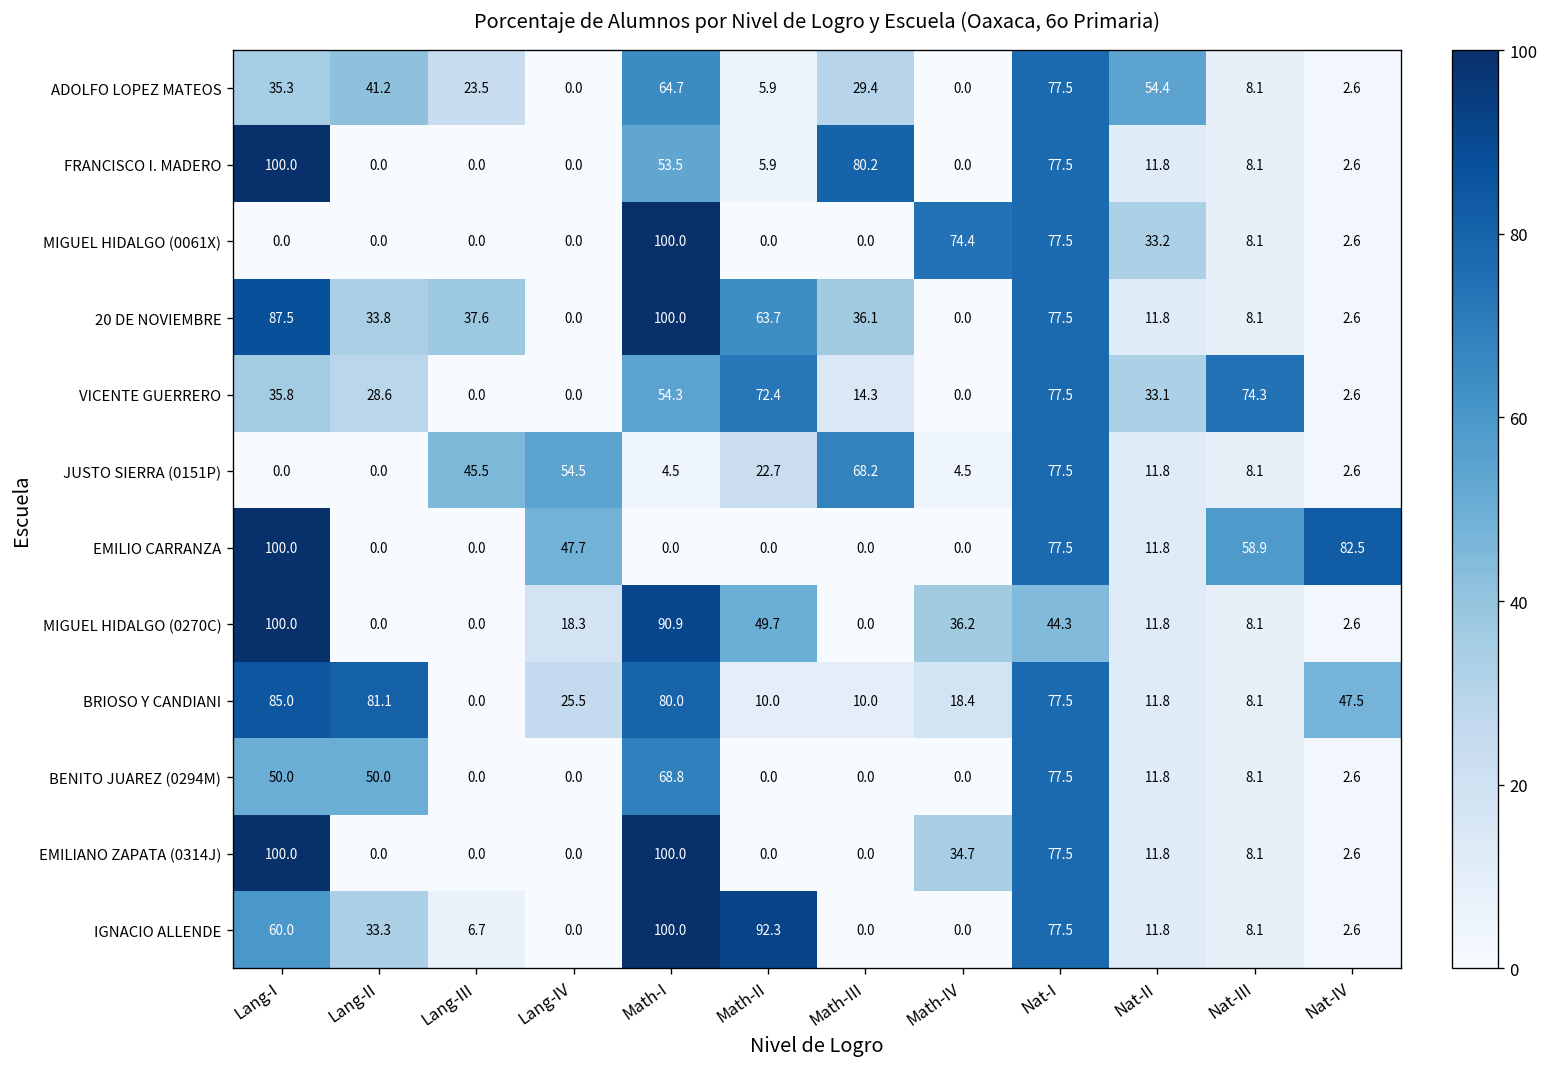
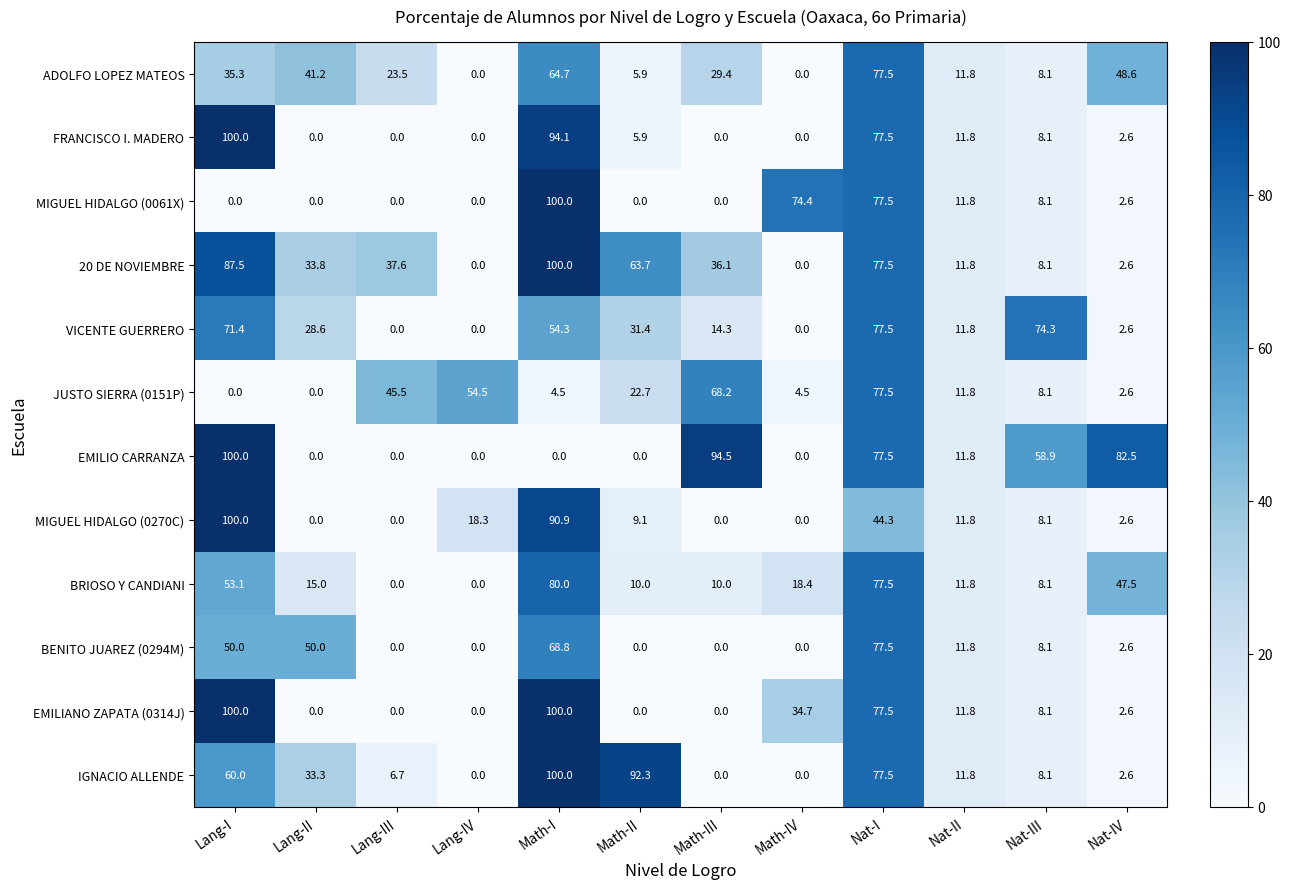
  {
    "ADOLFO LOPEZ MATEOS": {
      "Lang-I": 35.3,
      "Lang-II": 41.2,
      "Lang-III": 23.5,
      "Lang-IV": 0.0,
      "Math-I": 64.7,
      "Math-II": 5.9,
      "Math-III": 29.4,
      "Math-IV": 0.0,
      "Nat-I": 77.5,
-     "Nat-II": 54.4,
+     "Nat-II": 11.8,
      "Nat-III": 8.1,
-     "Nat-IV": 2.6
+     "Nat-IV": 48.6
    },
    "FRANCISCO I. MADERO": {
      "Lang-I": 100.0,
      "Lang-II": 0.0,
      "Lang-III": 0.0,
      "Lang-IV": 0.0,
-     "Math-I": 53.5,
+     "Math-I": 94.1,
      "Math-II": 5.9,
-     "Math-III": 80.2,
+     "Math-III": 0.0,
      "Math-IV": 0.0,
      "Nat-I": 77.5,
      "Nat-II": 11.8,
      "Nat-III": 8.1,
      "Nat-IV": 2.6
    },
    "MIGUEL HIDALGO (0061X)": {
      "Lang-I": 0.0,
      "Lang-II": 0.0,
      "Lang-III": 0.0,
      "Lang-IV": 0.0,
      "Math-I": 100.0,
      "Math-II": 0.0,
      "Math-III": 0.0,
      "Math-IV": 74.4,
      "Nat-I": 77.5,
-     "Nat-II": 33.2,
+     "Nat-II": 11.8,
      "Nat-III": 8.1,
      "Nat-IV": 2.6
    },
    "20 DE NOVIEMBRE": {
      "Lang-I": 87.5,
      "Lang-II": 33.8,
      "Lang-III": 37.6,
      "Lang-IV": 0.0,
      "Math-I": 100.0,
      "Math-II": 63.7,
      "Math-III": 36.1,
      "Math-IV": 0.0,
      "Nat-I": 77.5,
      "Nat-II": 11.8,
      "Nat-III": 8.1,
      "Nat-IV": 2.6
    },
    "VICENTE GUERRERO": {
-     "Lang-I": 35.8,
+     "Lang-I": 71.4,
      "Lang-II": 28.6,
      "Lang-III": 0.0,
      "Lang-IV": 0.0,
      "Math-I": 54.3,
-     "Math-II": 72.4,
+     "Math-II": 31.4,
      "Math-III": 14.3,
      "Math-IV": 0.0,
      "Nat-I": 77.5,
-     "Nat-II": 33.1,
+     "Nat-II": 11.8,
      "Nat-III": 74.3,
      "Nat-IV": 2.6
    },
    "JUSTO SIERRA (0151P)": {
      "Lang-I": 0.0,
      "Lang-II": 0.0,
      "Lang-III": 45.5,
      "Lang-IV": 54.5,
      "Math-I": 4.5,
      "Math-II": 22.7,
      "Math-III": 68.2,
      "Math-IV": 4.5,
      "Nat-I": 77.5,
      "Nat-II": 11.8,
      "Nat-III": 8.1,
      "Nat-IV": 2.6
    },
    "EMILIO CARRANZA": {
      "Lang-I": 100.0,
      "Lang-II": 0.0,
      "Lang-III": 0.0,
-     "Lang-IV": 47.7,
+     "Lang-IV": 0.0,
      "Math-I": 0.0,
      "Math-II": 0.0,
-     "Math-III": 0.0,
+     "Math-III": 94.5,
      "Math-IV": 0.0,
      "Nat-I": 77.5,
      "Nat-II": 11.8,
      "Nat-III": 58.9,
      "Nat-IV": 82.5
    },
    "MIGUEL HIDALGO (0270C)": {
      "Lang-I": 100.0,
      "Lang-II": 0.0,
      "Lang-III": 0.0,
      "Lang-IV": 18.3,
      "Math-I": 90.9,
-     "Math-II": 49.7,
+     "Math-II": 9.1,
      "Math-III": 0.0,
-     "Math-IV": 36.2,
+     "Math-IV": 0.0,
      "Nat-I": 44.3,
      "Nat-II": 11.8,
      "Nat-III": 8.1,
      "Nat-IV": 2.6
    },
    "BRIOSO Y CANDIANI": {
-     "Lang-I": 85.0,
-     "Lang-II": 81.1,
+     "Lang-I": 53.1,
+     "Lang-II": 15.0,
      "Lang-III": 0.0,
-     "Lang-IV": 25.5,
+     "Lang-IV": 0.0,
      "Math-I": 80.0,
      "Math-II": 10.0,
      "Math-III": 10.0,
      "Math-IV": 18.4,
      "Nat-I": 77.5,
      "Nat-II": 11.8,
      "Nat-III": 8.1,
      "Nat-IV": 47.5
    },
    "BENITO JUAREZ (0294M)": {
      "Lang-I": 50.0,
      "Lang-II": 50.0,
      "Lang-III": 0.0,
      "Lang-IV": 0.0,
      "Math-I": 68.8,
      "Math-II": 0.0,
      "Math-III": 0.0,
      "Math-IV": 0.0,
      "Nat-I": 77.5,
      "Nat-II": 11.8,
      "Nat-III": 8.1,
      "Nat-IV": 2.6
    },
    "EMILIANO ZAPATA (0314J)": {
      "Lang-I": 100.0,
      "Lang-II": 0.0,
      "Lang-III": 0.0,
      "Lang-IV": 0.0,
      "Math-I": 100.0,
      "Math-II": 0.0,
      "Math-III": 0.0,
      "Math-IV": 34.7,
      "Nat-I": 77.5,
      "Nat-II": 11.8,
      "Nat-III": 8.1,
      "Nat-IV": 2.6
    },
    "IGNACIO ALLENDE": {
      "Lang-I": 60.0,
      "Lang-II": 33.3,
      "Lang-III": 6.7,
      "Lang-IV": 0.0,
      "Math-I": 100.0,
      "Math-II": 92.3,
      "Math-III": 0.0,
      "Math-IV": 0.0,
      "Nat-I": 77.5,
      "Nat-II": 11.8,
      "Nat-III": 8.1,
      "Nat-IV": 2.6
    }
  }
